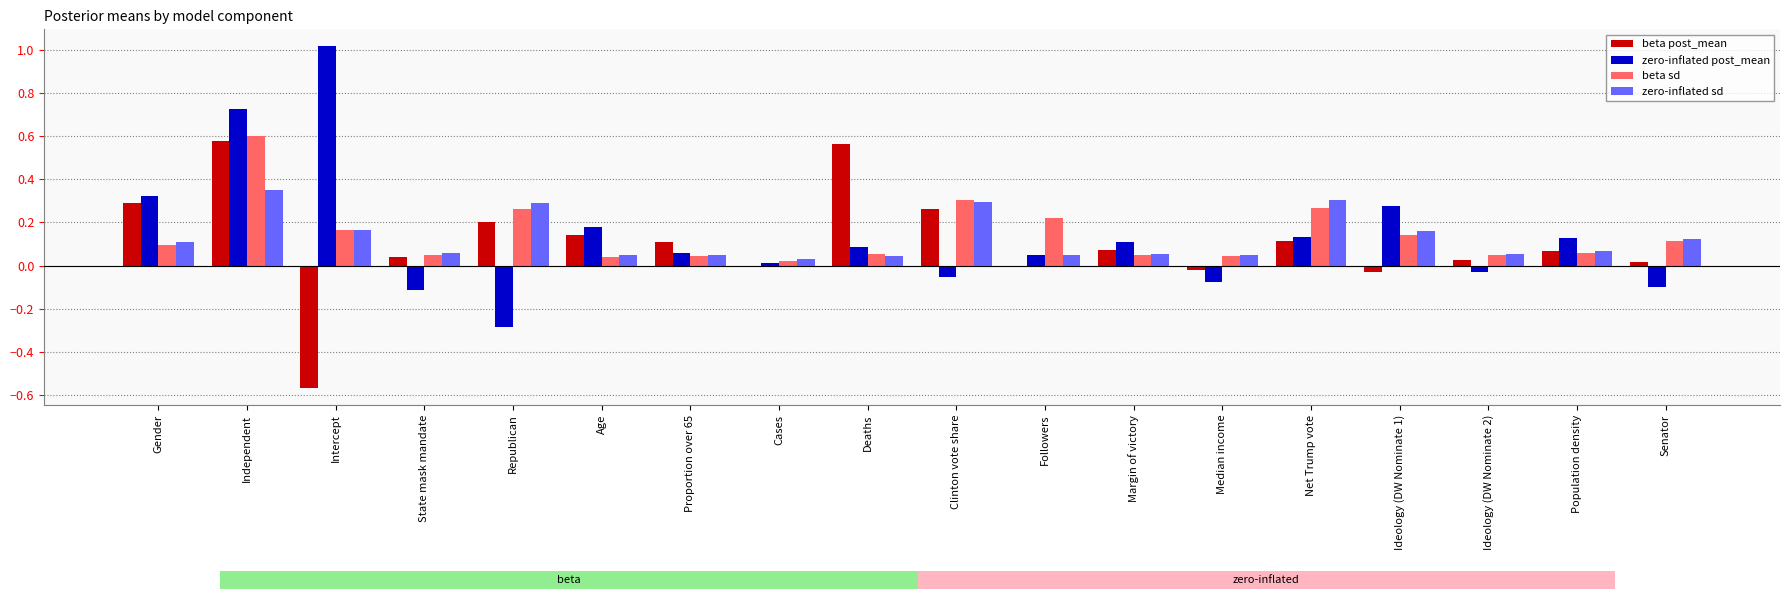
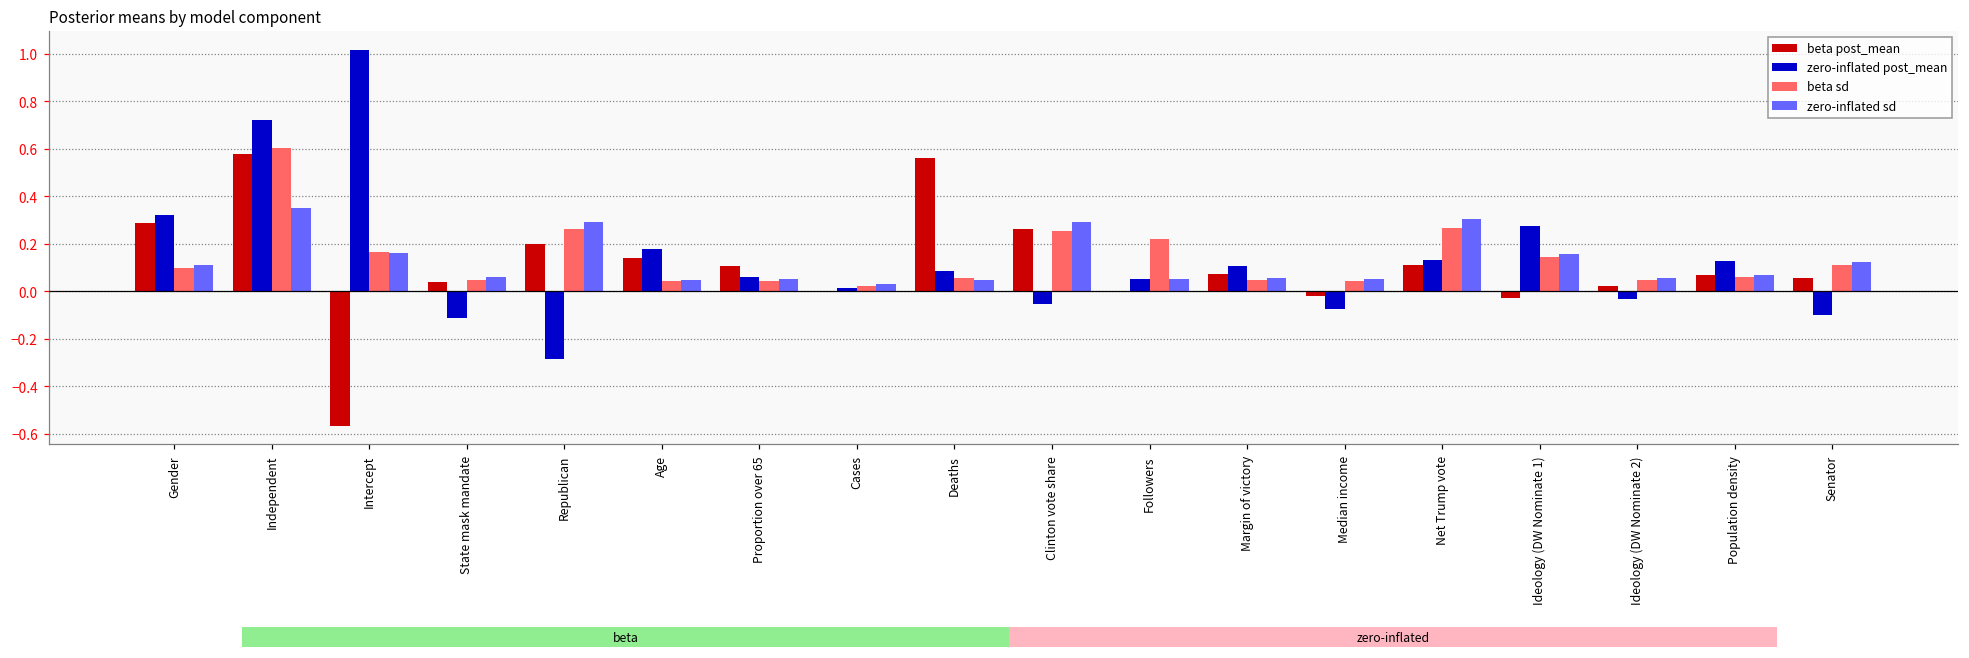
  {
    "Posterior means by model component": {
      "beta post_mean": {
        "Gender": 0.29,
        "Independent": 0.58,
        "Intercept": -0.57,
        "State mask mandate": 0.04,
        "Republican": 0.20,
        "Age": 0.14,
        "Proportion over 65": 0.11,
        "Deaths": 0.56,
        "Clinton vote share": 0.26,
        "Margin of victory": 0.07,
        "Median income": -0.02,
        "Net Trump vote": 0.11,
        "Ideology (DW Nominate 1)": -0.03,
        "Ideology (DW Nominate 2)": 0.02,
        "Population density": 0.07,
-       "Senator": 0.01
+       "Senator": 0.05
      },
      "zero-inflated post_mean": {
        "Gender": 0.32,
        "Independent": 0.72,
        "Intercept": 1.01,
        "State mask mandate": -0.11,
        "Republican": -0.28,
        "Age": 0.18,
        "Proportion over 65": 0.06,
        "Cases": 0.01,
        "Deaths": 0.09,
        "Clinton vote share": -0.05,
        "Followers": 0.05,
        "Margin of victory": 0.11,
        "Median income": -0.08,
        "Net Trump vote": 0.13,
        "Ideology (DW Nominate 1)": 0.27,
        "Ideology (DW Nominate 2)": -0.03,
        "Population density": 0.13,
        "Senator": -0.10
      },
      "beta sd": {
        "Gender": 0.10,
        "Independent": 0.60,
        "Intercept": 0.17,
        "State mask mandate": 0.05,
        "Republican": 0.26,
        "Age": 0.04,
        "Proportion over 65": 0.05,
        "Cases": 0.02,
        "Deaths": 0.05,
-       "Clinton vote share": 0.30,
+       "Clinton vote share": 0.26,
        "Followers": 0.22,
        "Margin of victory": 0.05,
        "Median income": 0.04,
        "Net Trump vote": 0.27,
        "Ideology (DW Nominate 1)": 0.14,
        "Ideology (DW Nominate 2)": 0.05,
        "Population density": 0.06,
        "Senator": 0.11
      },
      "zero-inflated sd": {
        "Gender": 0.11,
        "Independent": 0.35,
        "Intercept": 0.16,
        "State mask mandate": 0.06,
        "Republican": 0.29,
        "Age": 0.05,
        "Proportion over 65": 0.05,
        "Cases": 0.03,
        "Deaths": 0.05,
        "Clinton vote share": 0.29,
        "Followers": 0.05,
        "Margin of victory": 0.06,
        "Median income": 0.05,
        "Net Trump vote": 0.30,
        "Ideology (DW Nominate 1)": 0.16,
        "Ideology (DW Nominate 2)": 0.06,
        "Population density": 0.07,
        "Senator": 0.12
      }
    }
  }
